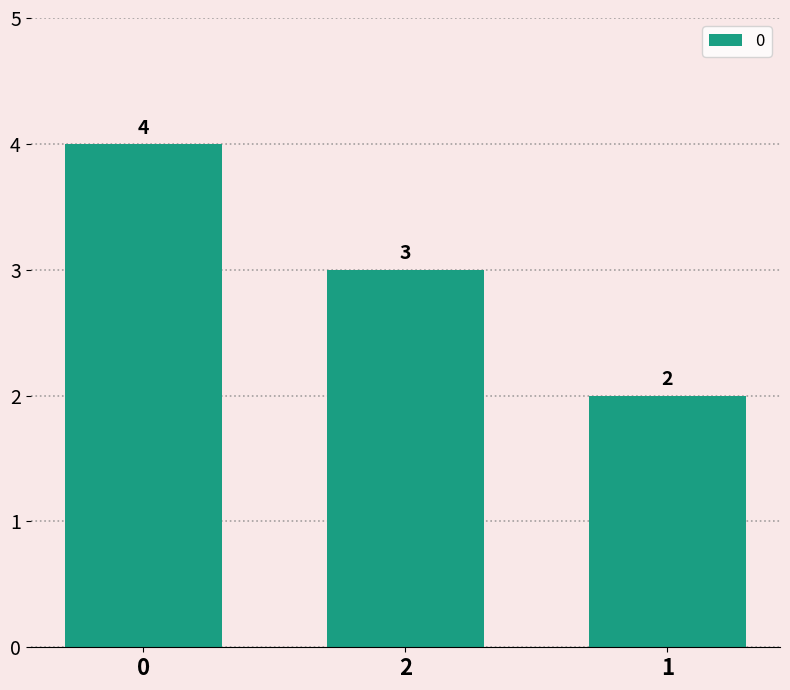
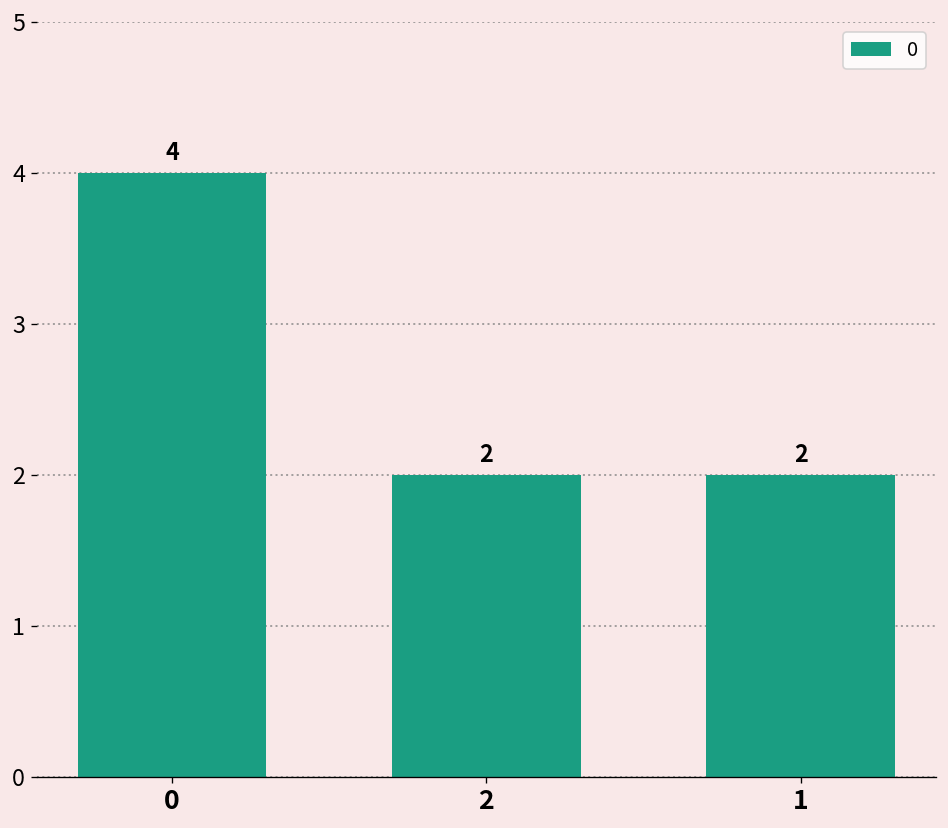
  {
    "0": 4,
-   "2": 3,
+   "2": 2,
    "1": 2
  }
